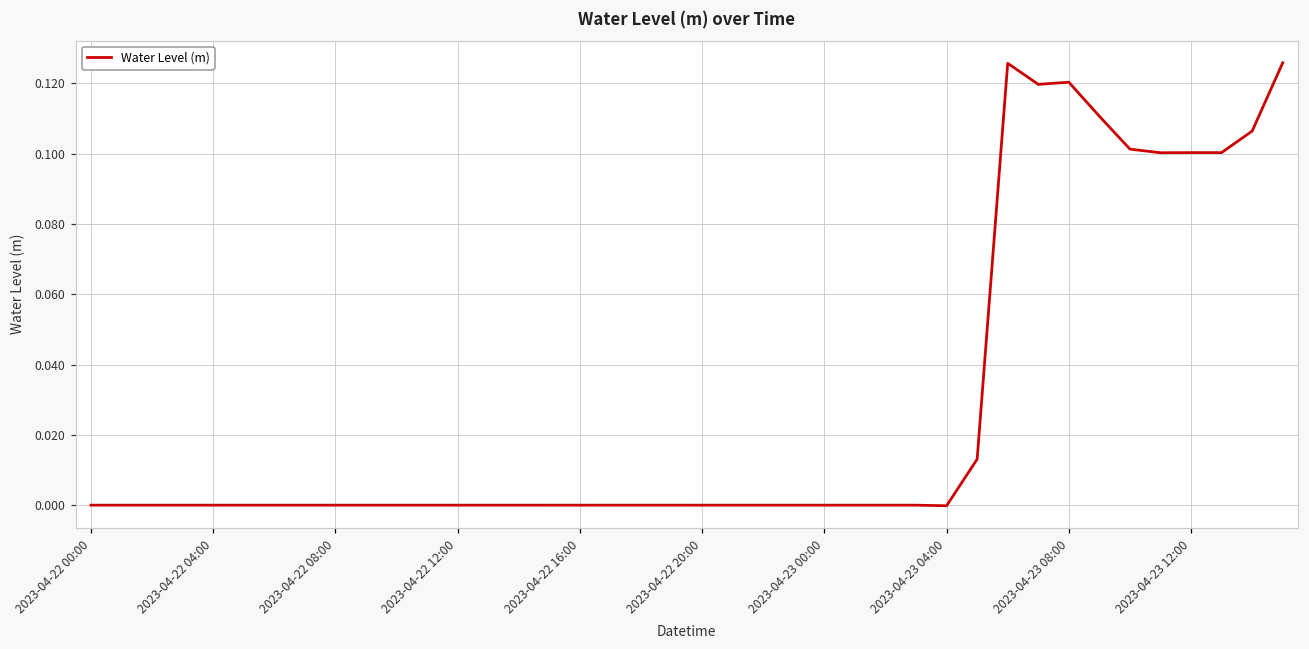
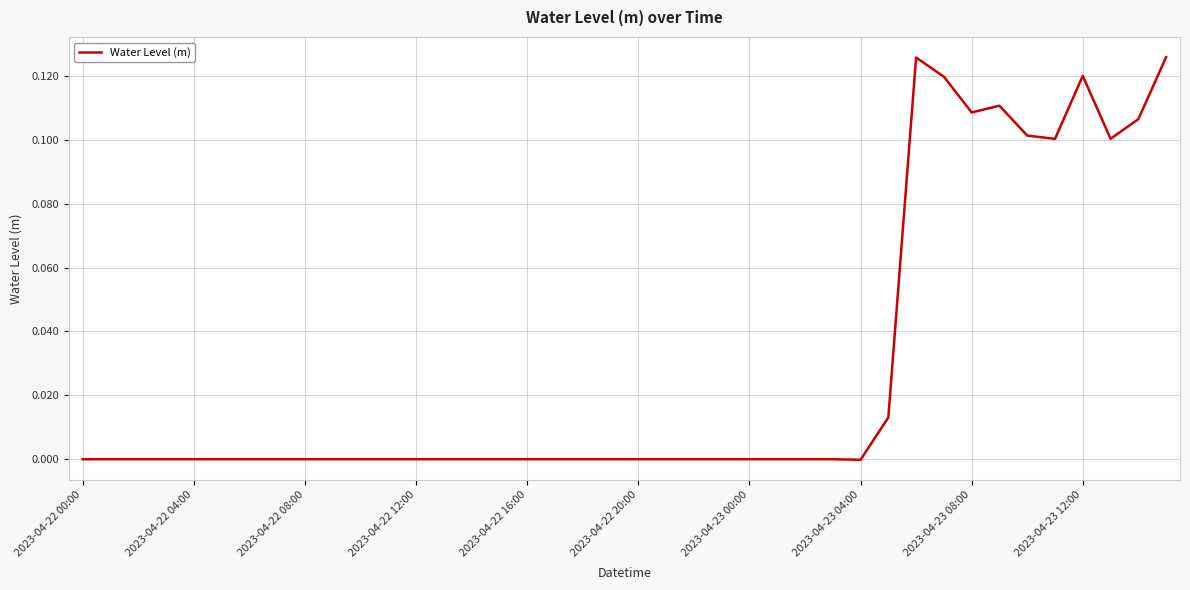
  {
    "2023-04-22 00:00": 0.000,
    "2023-04-22 04:00": 0.000,
    "2023-04-22 08:00": 0.000,
    "2023-04-22 12:00": 0.000,
    "2023-04-22 16:00": 0.000,
    "2023-04-22 20:00": 0.000,
    "2023-04-23 00:00": 0.000,
    "2023-04-23 04:00": 0.000,
-   "2023-04-23 08:00": 0.120,
-   "2023-04-23 12:00": 0.100
+   "2023-04-23 08:00": 0.109,
+   "2023-04-23 12:00": 0.120
  }
